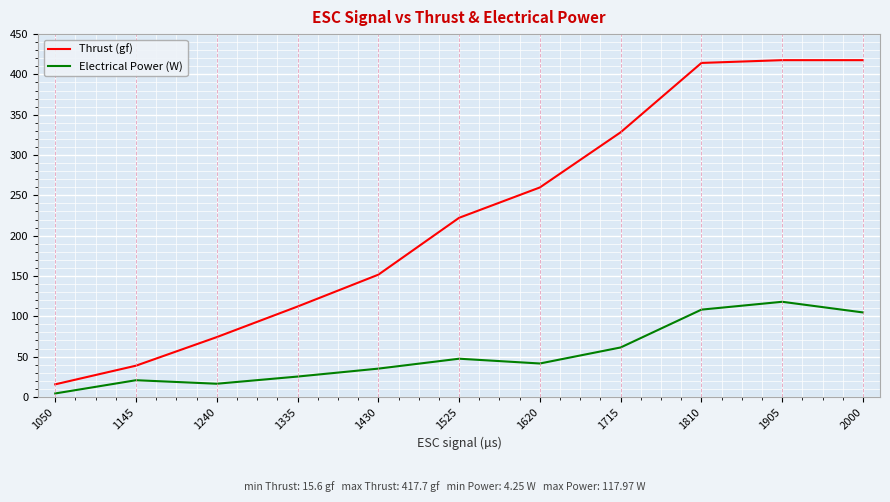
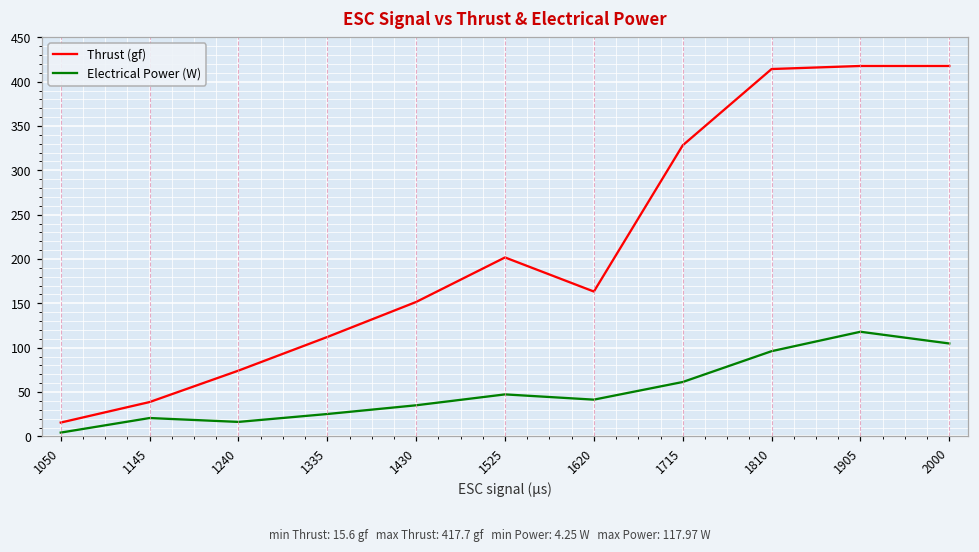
  {
    "Thrust (gf)": {
      "1050": 20,
      "1145": 40,
      "1240": 70,
      "1335": 110,
      "1430": 150,
-     "1525": 220,
-     "1620": 260,
+     "1525": 200,
+     "1620": 160,
      "1715": 330,
      "1810": 410,
      "1905": 420,
      "2000": 420
    },
    "Electrical Power (W)": {
      "1050": 0,
      "1145": 20,
      "1240": 20,
      "1335": 30,
      "1430": 40,
      "1525": 50,
      "1620": 40,
      "1715": 60,
-     "1810": 110,
+     "1810": 100,
      "1905": 120,
      "2000": 100
    }
  }
